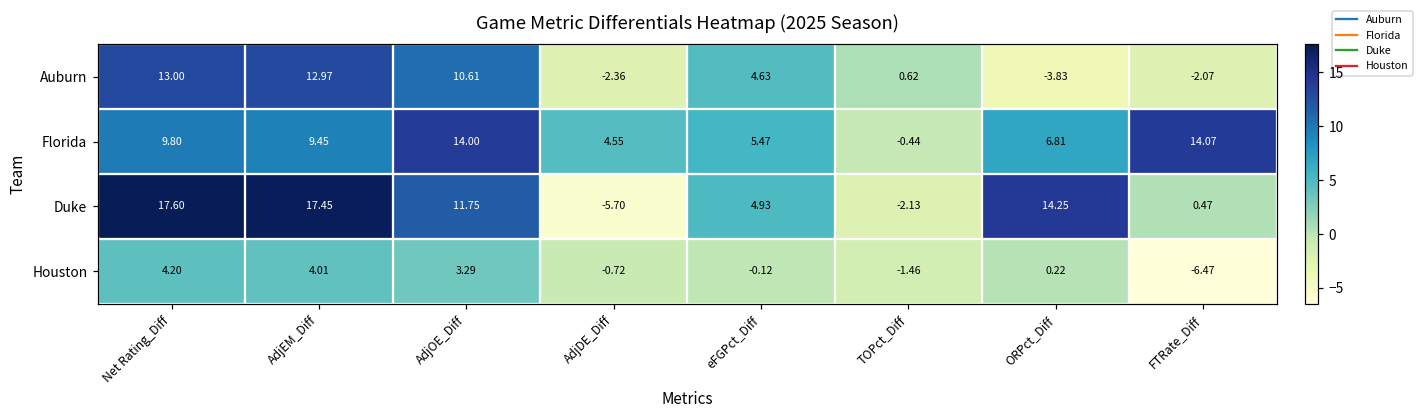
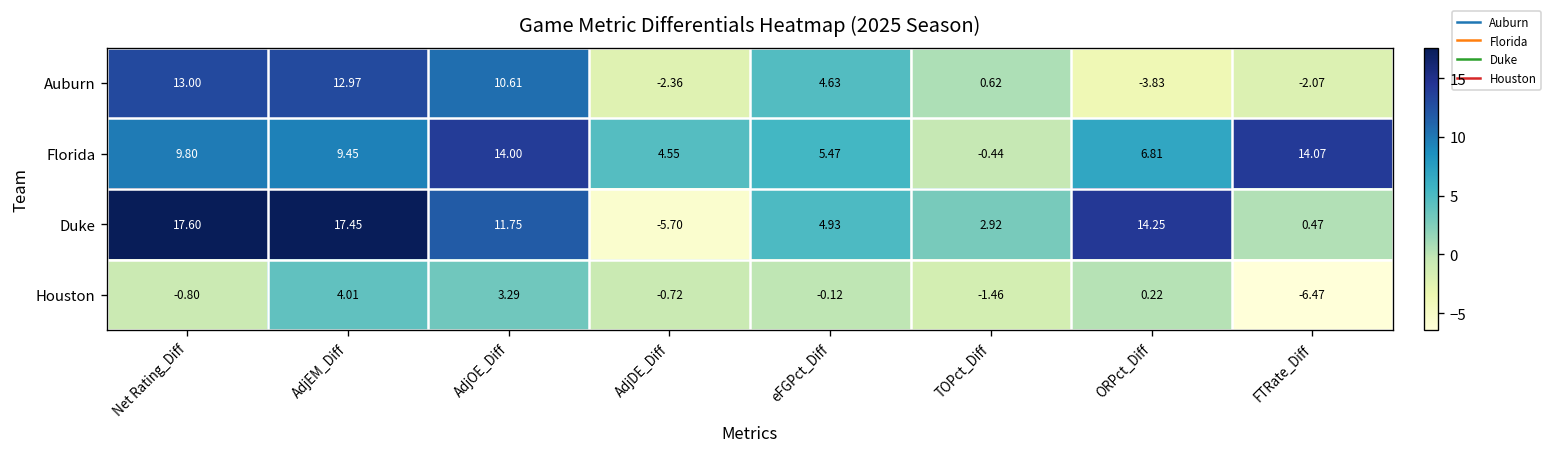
  {
    "Auburn": {
      "Net Rating_Diff": 13.00,
      "AdjEM_Diff": 12.97,
      "AdjOE_Diff": 10.61,
      "AdjDE_Diff": -2.36,
      "eFGPct_Diff": 4.63,
      "TOPct_Diff": 0.62,
      "ORPct_Diff": -3.83,
      "FTRate_Diff": -2.07
    },
    "Florida": {
      "Net Rating_Diff": 9.80,
      "AdjEM_Diff": 9.45,
      "AdjOE_Diff": 14.00,
      "AdjDE_Diff": 4.55,
      "eFGPct_Diff": 5.47,
      "TOPct_Diff": -0.44,
      "ORPct_Diff": 6.81,
      "FTRate_Diff": 14.07
    },
    "Duke": {
      "Net Rating_Diff": 17.60,
      "AdjEM_Diff": 17.45,
      "AdjOE_Diff": 11.75,
      "AdjDE_Diff": -5.70,
      "eFGPct_Diff": 4.93,
-     "TOPct_Diff": -2.13,
+     "TOPct_Diff": 2.92,
      "ORPct_Diff": 14.25,
      "FTRate_Diff": 0.47
    },
    "Houston": {
-     "Net Rating_Diff": 4.20,
+     "Net Rating_Diff": -0.80,
      "AdjEM_Diff": 4.01,
      "AdjOE_Diff": 3.29,
      "AdjDE_Diff": -0.72,
      "eFGPct_Diff": -0.12,
      "TOPct_Diff": -1.46,
      "ORPct_Diff": 0.22,
      "FTRate_Diff": -6.47
    }
  }
